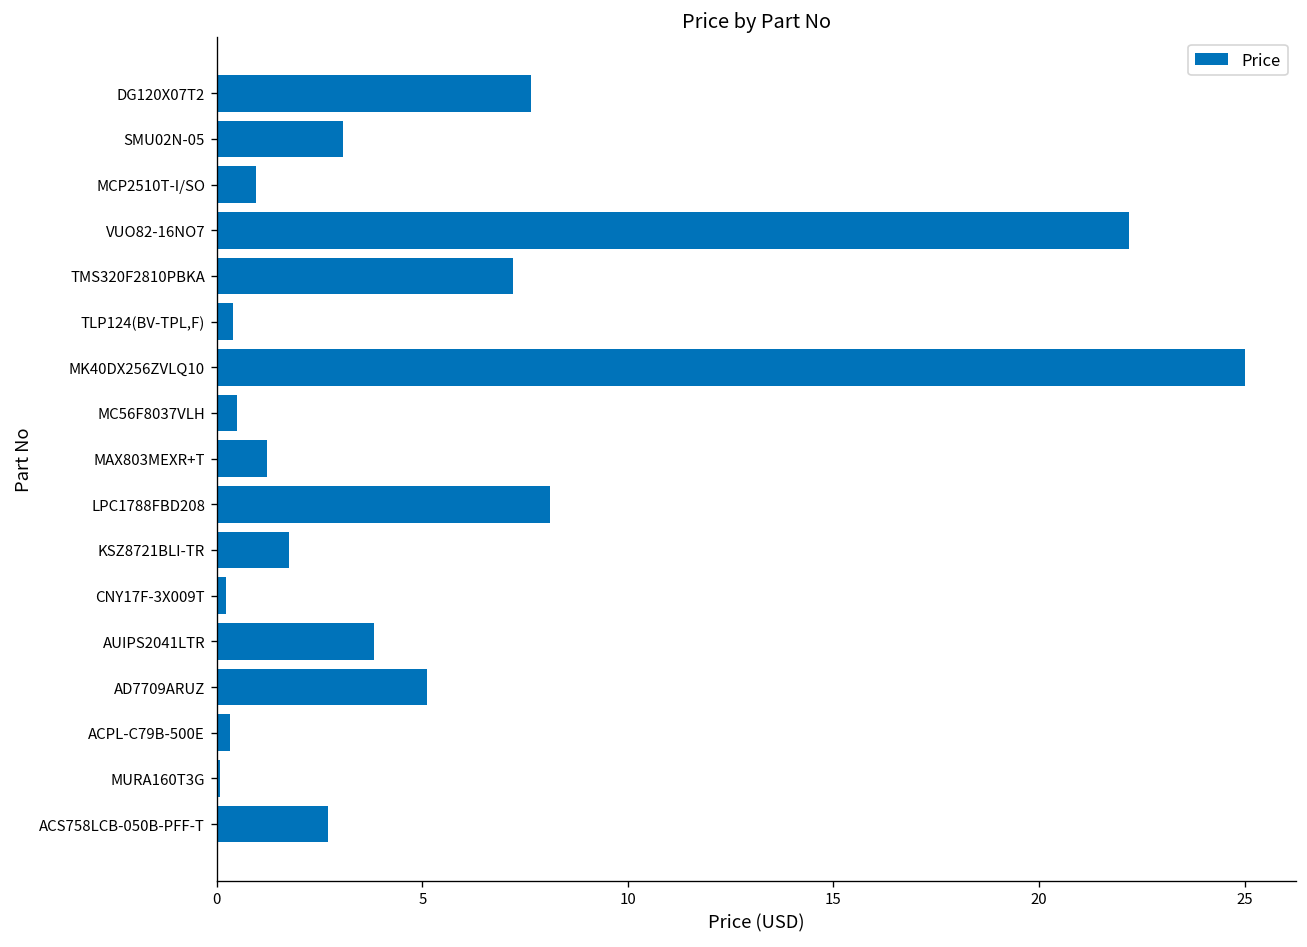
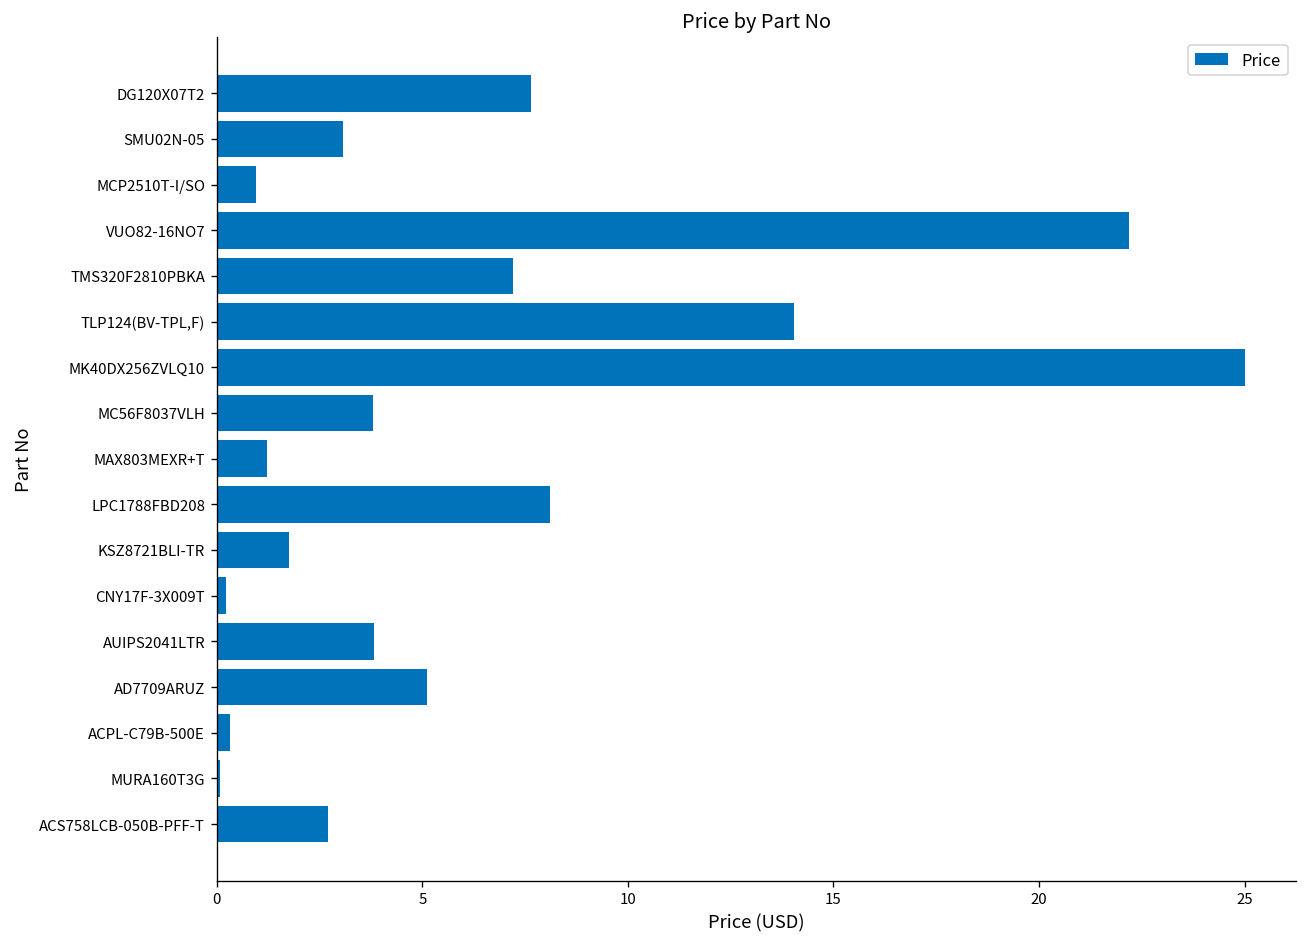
  {
    "DG120X07T2": 7.7,
    "SMU02N-05": 3.1,
    "MCP2510T-I/SO": 1.0,
    "VUO82-16NO7": 22.2,
    "TMS320F2810PBKA": 7.2,
-   "TLP124(BV-TPL,F)": 0.4,
+   "TLP124(BV-TPL,F)": 14.0,
    "MK40DX256ZVLQ10": 25.0,
-   "MC56F8037VLH": 0.5,
+   "MC56F8037VLH": 3.8,
    "MAX803MEXR+T": 1.2,
    "LPC1788FBD208": 8.1,
    "KSZ8721BLI-TR": 1.8,
    "CNY17F-3X009T": 0.2,
    "AUIPS2041LTR": 3.8,
    "AD7709ARUZ": 5.1,
    "ACPL-C79B-500E": 0.3,
    "MURA160T3G": 0.1,
    "ACS758LCB-050B-PFF-T": 2.7
  }
